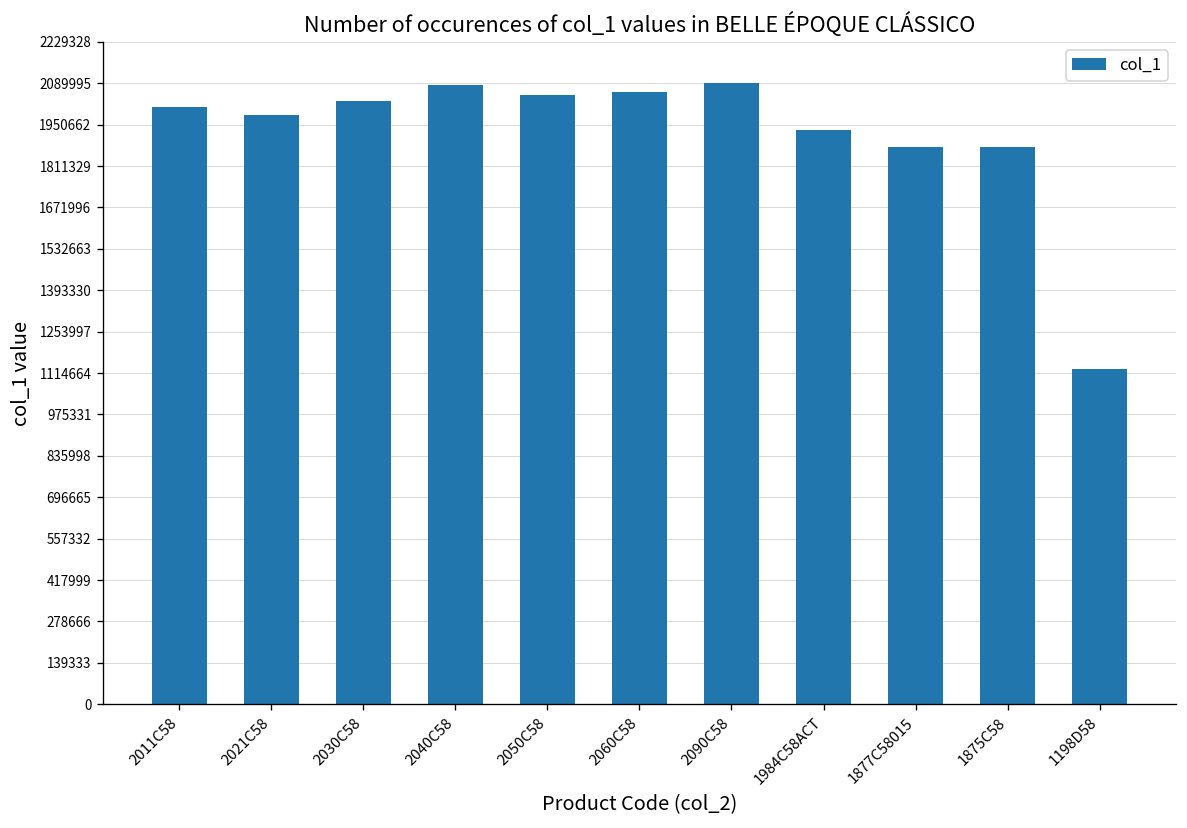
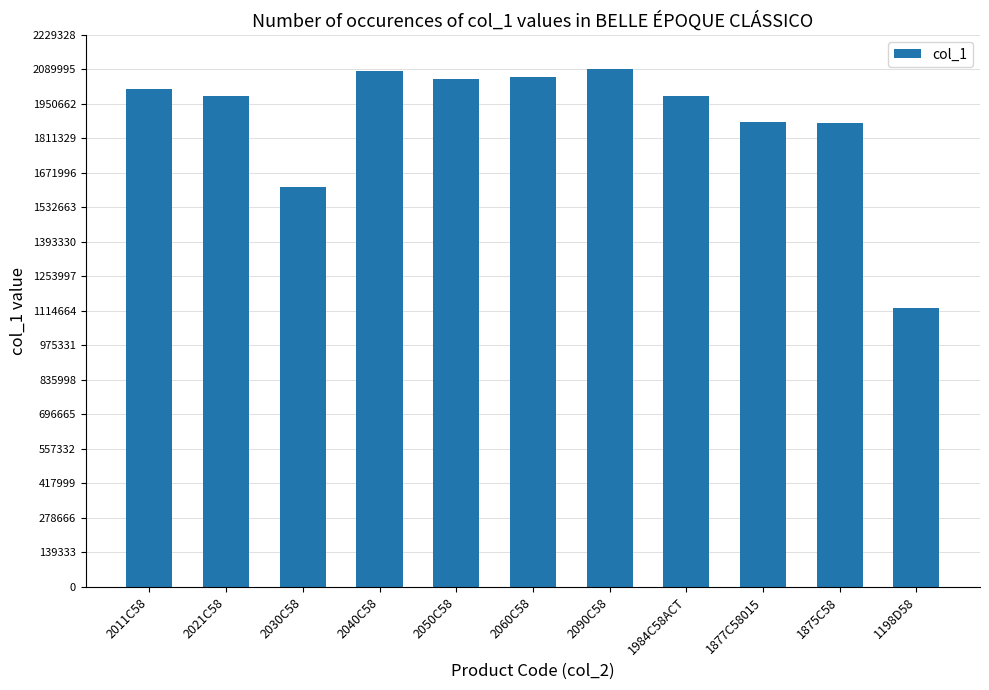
  {
    "2011C58": 2010000,
    "2021C58": 1980000,
-   "2030C58": 2030000,
+   "2030C58": 1620000,
    "2040C58": 2080000,
    "2050C58": 2050000,
    "2060C58": 2060000,
    "2090C58": 2090000,
-   "1984C58ACT": 1930000,
+   "1984C58ACT": 1980000,
    "1877C58015": 1880000,
    "1875C58": 1880000,
    "1198D58": 1130000
  }
